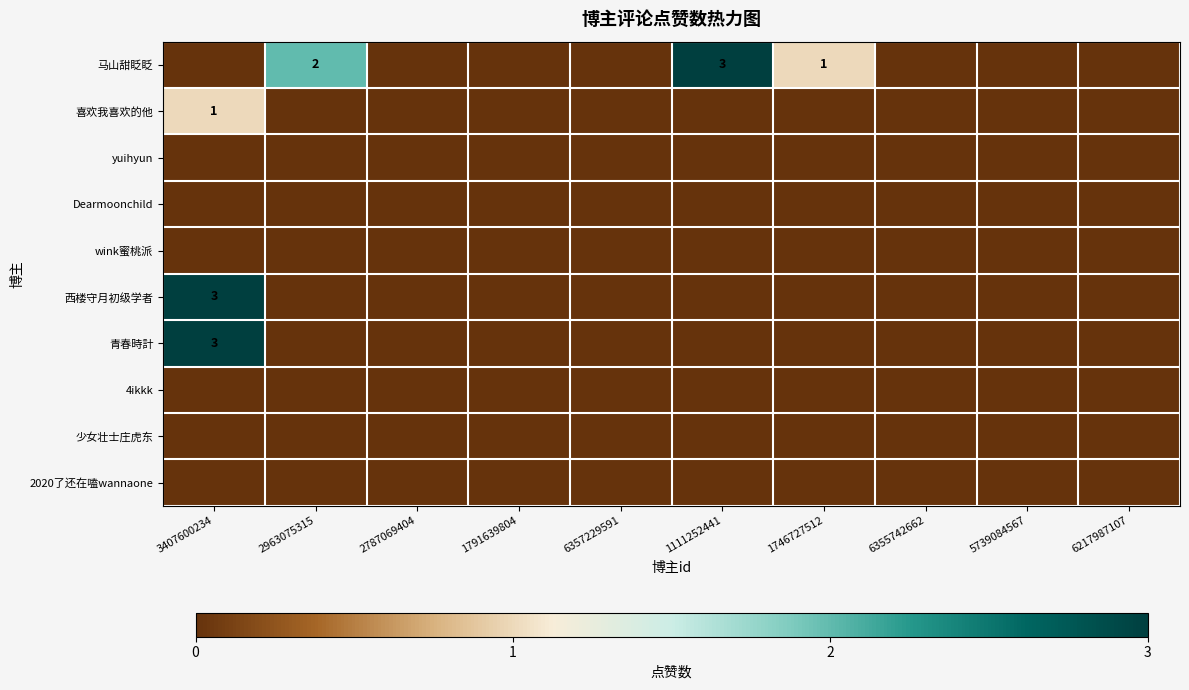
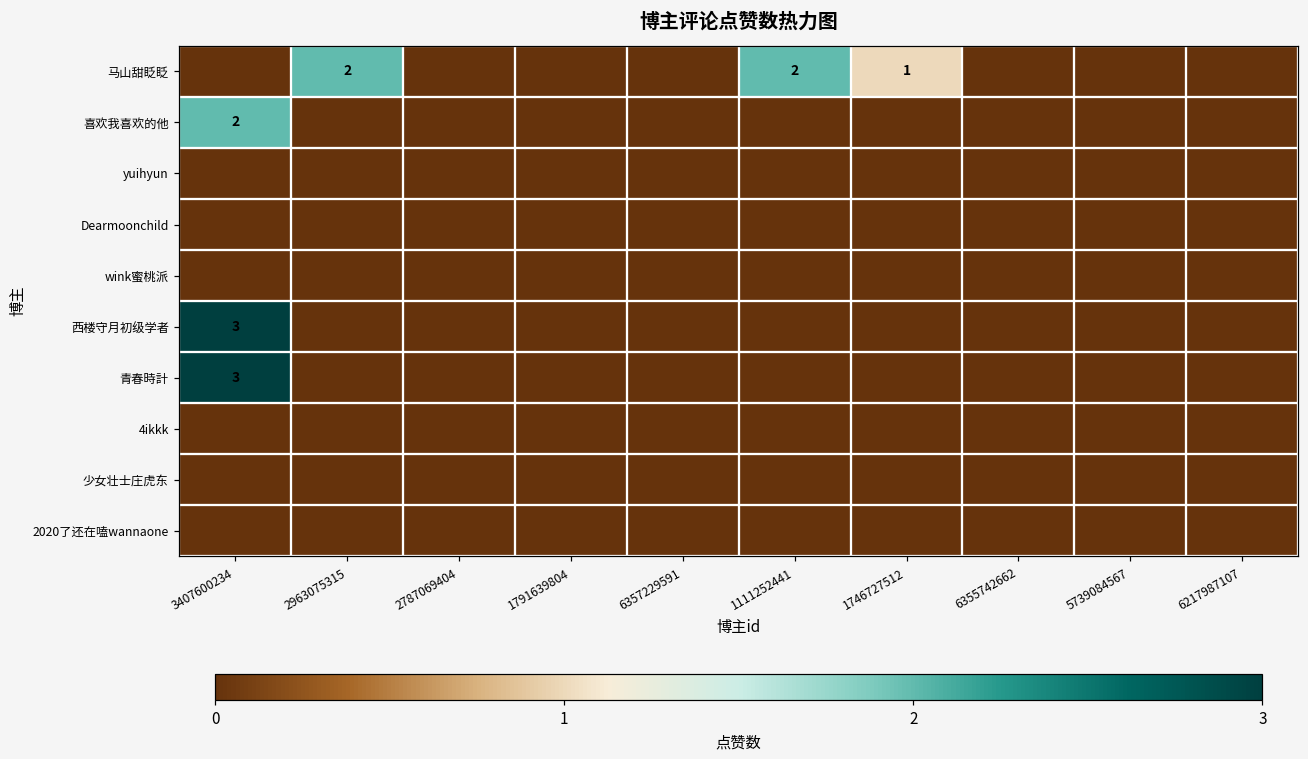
  {
    "马山甜眨眨": {
      "2963075315": 2,
-     "1111252441": 3,
+     "1111252441": 2,
      "1746727512": 1
    },
    "喜欢我喜欢的他": {
-     "3407600234": 1
+     "3407600234": 2
    },
    "西楼守月初级学者": {
      "3407600234": 3
    },
    "青春時計": {
      "3407600234": 3
    }
  }
